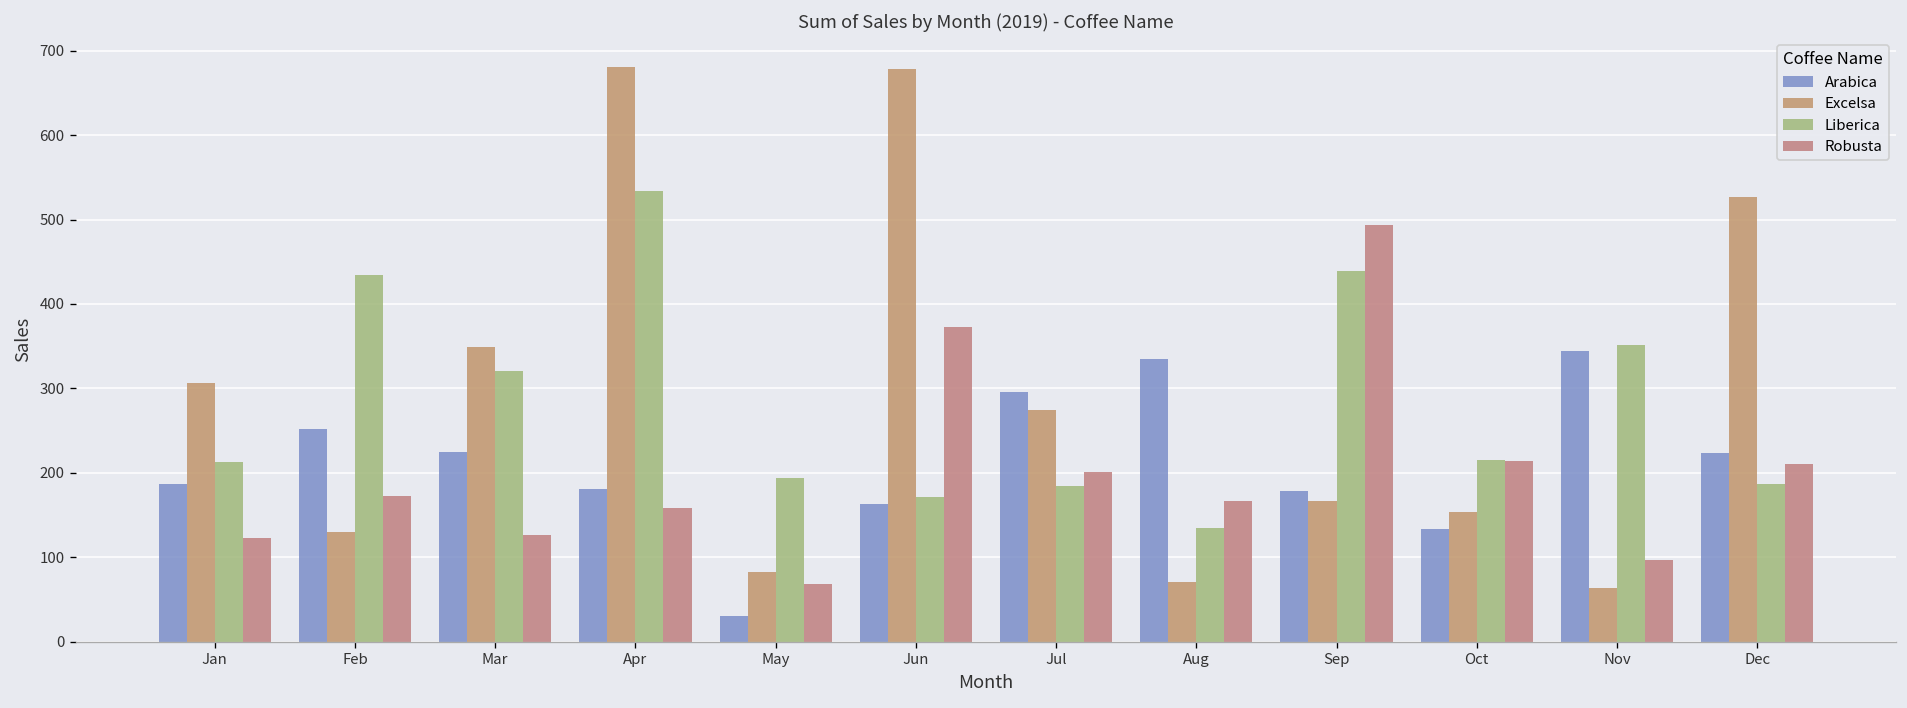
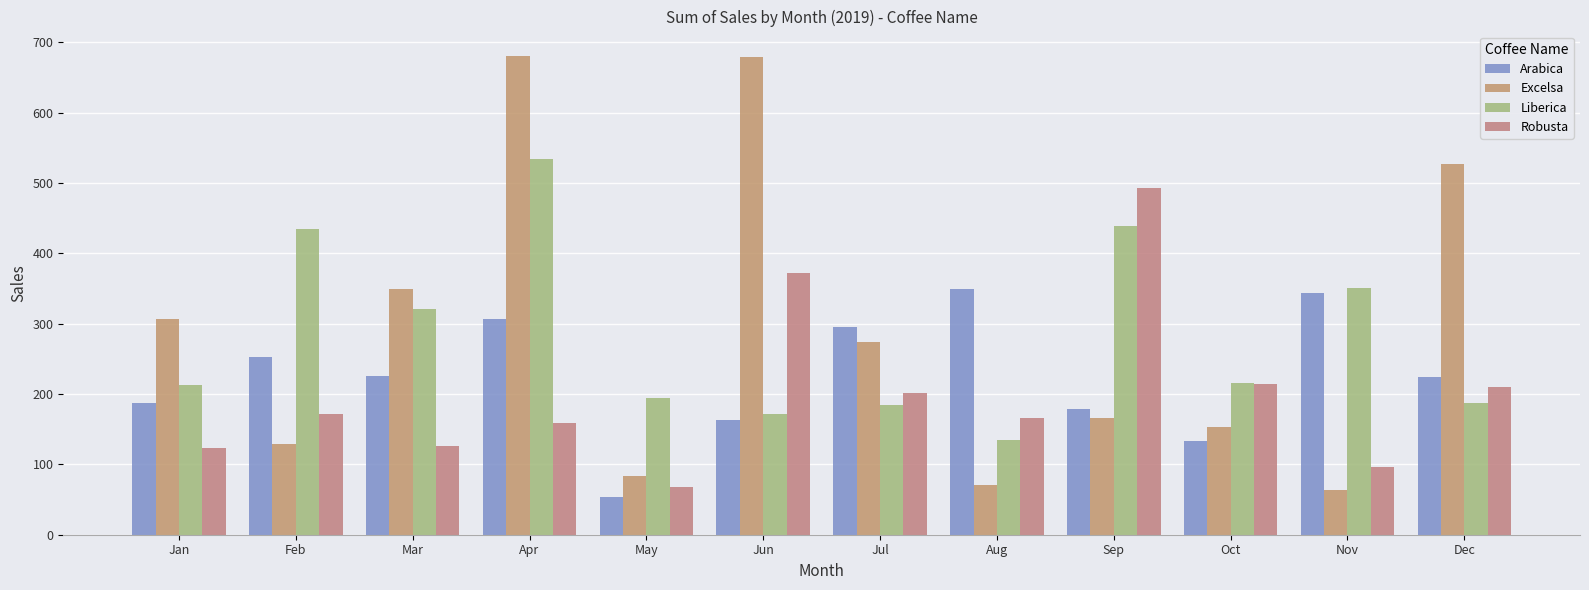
  {
    "Arabica": {
      "Jan": 190,
      "Feb": 250,
      "Mar": 220,
-     "Apr": 180,
-     "May": 30,
+     "Apr": 310,
+     "May": 50,
      "Jun": 160,
      "Jul": 300,
-     "Aug": 330,
+     "Aug": 350,
      "Sep": 180,
      "Oct": 130,
      "Nov": 340,
      "Dec": 220
    }
  }
